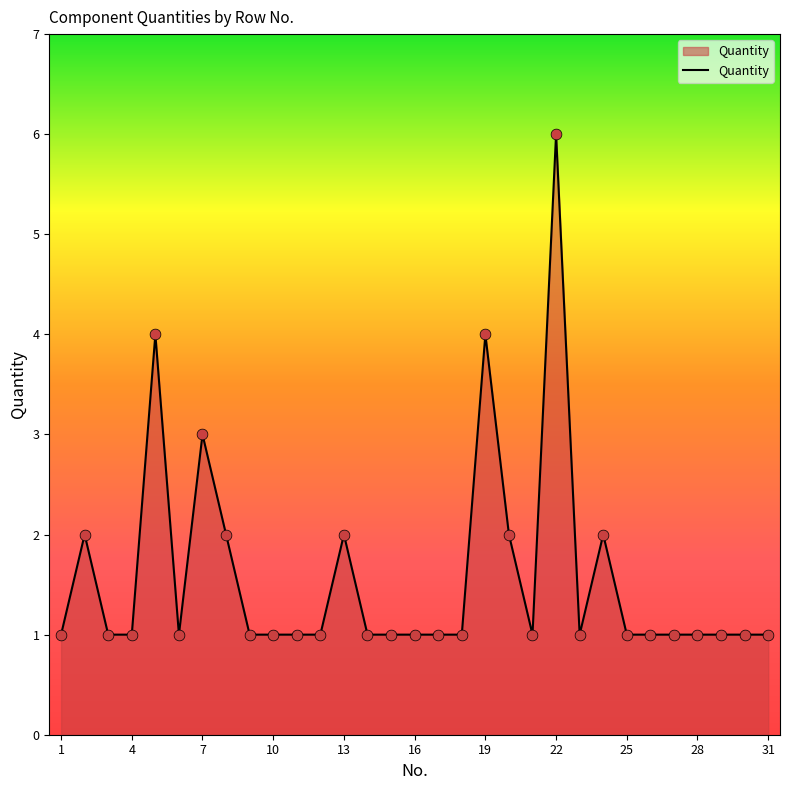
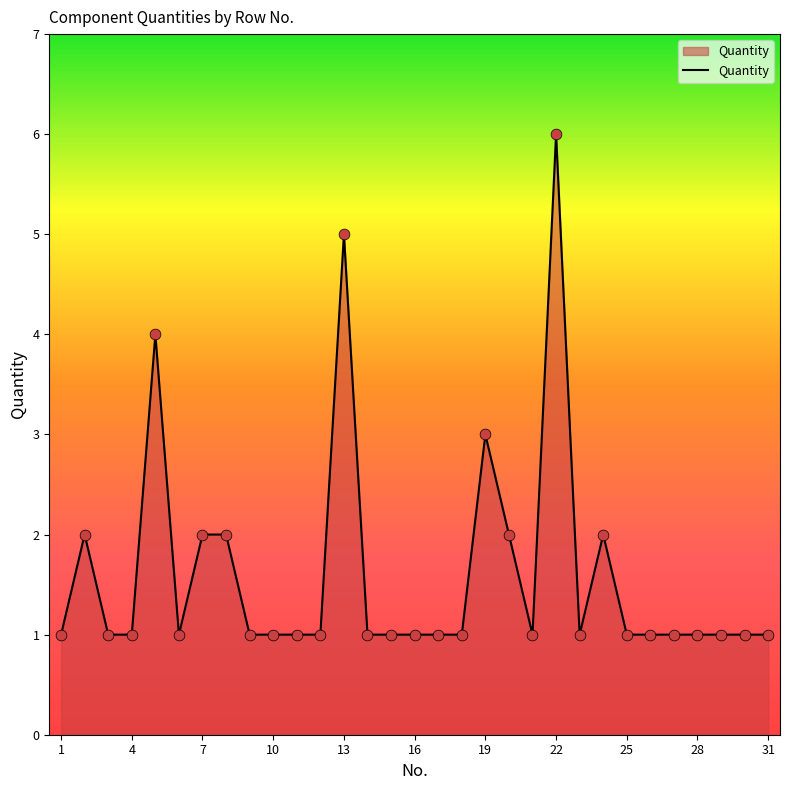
  {
    "1": 1,
    "4": 1,
-   "7": 3,
+   "7": 2,
    "10": 1,
-   "13": 2,
+   "13": 5,
    "16": 1,
-   "19": 4,
+   "19": 3,
    "22": 6,
    "25": 1,
    "28": 1,
    "31": 1
  }
